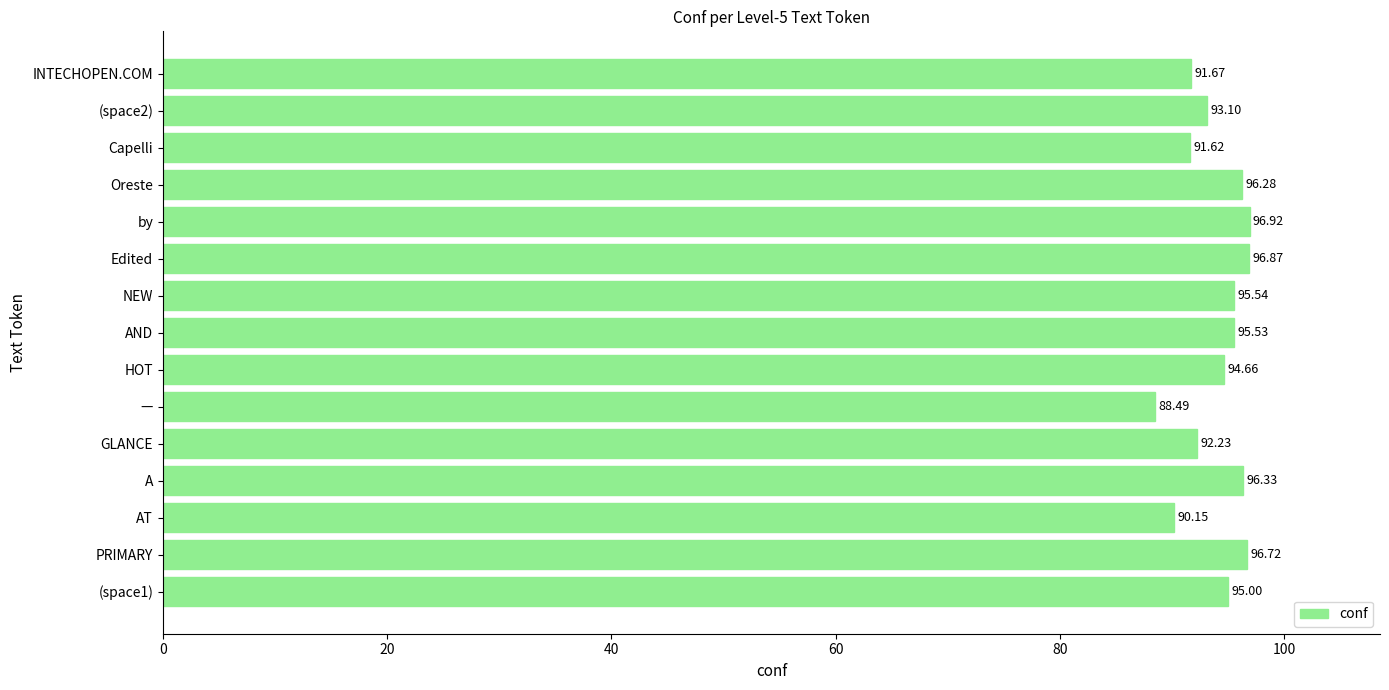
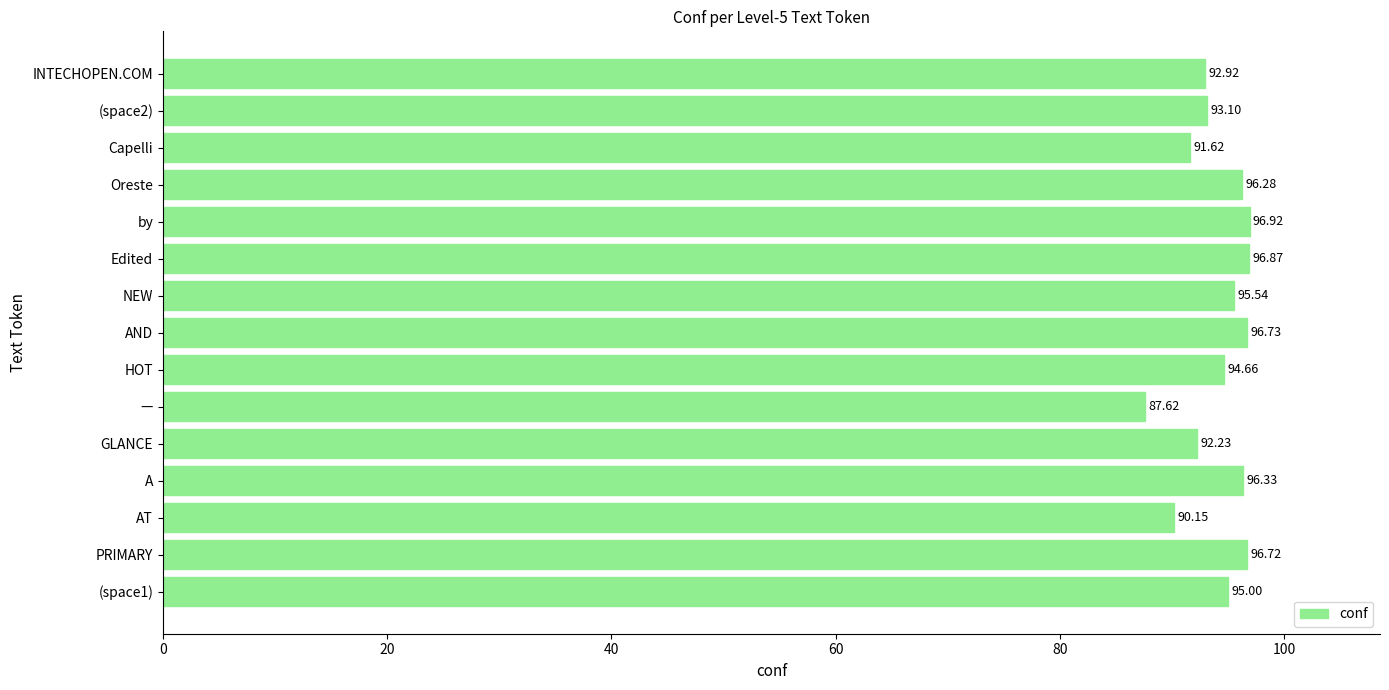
  {
-   "INTECHOPEN.COM": 91.67,
+   "INTECHOPEN.COM": 92.92,
    "(space2)": 93.10,
    "Capelli": 91.62,
    "Oreste": 96.28,
    "by": 96.92,
    "Edited": 96.87,
    "NEW": 95.54,
-   "AND": 95.53,
+   "AND": 96.73,
    "HOT": 94.66,
-   "—": 88.49,
+   "—": 87.62,
    "GLANCE": 92.23,
    "A": 96.33,
    "AT": 90.15,
    "PRIMARY": 96.72,
    "(space1)": 95.00
  }
